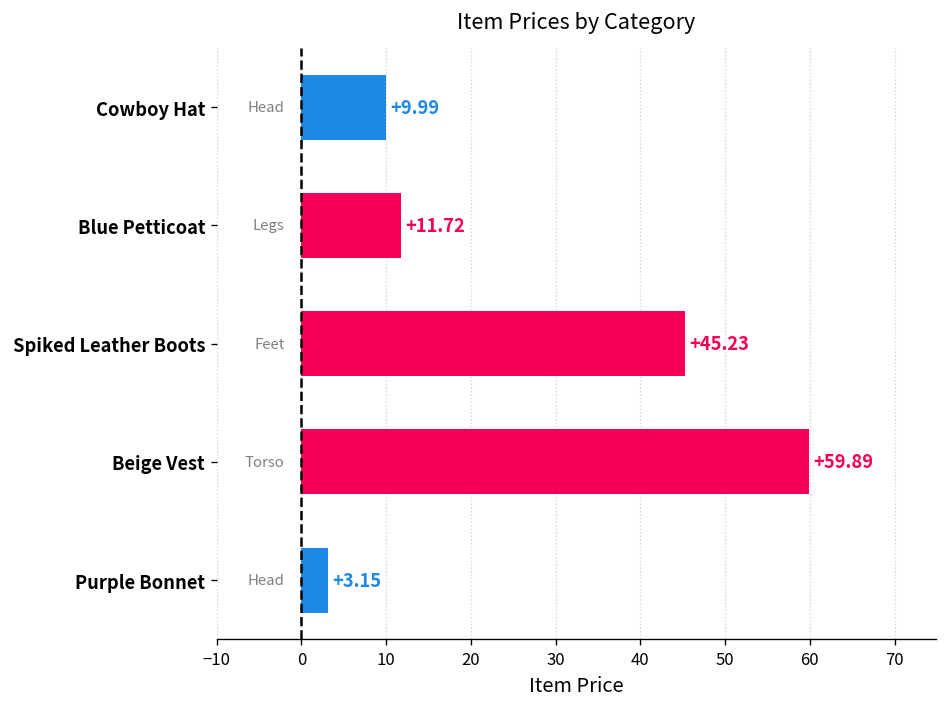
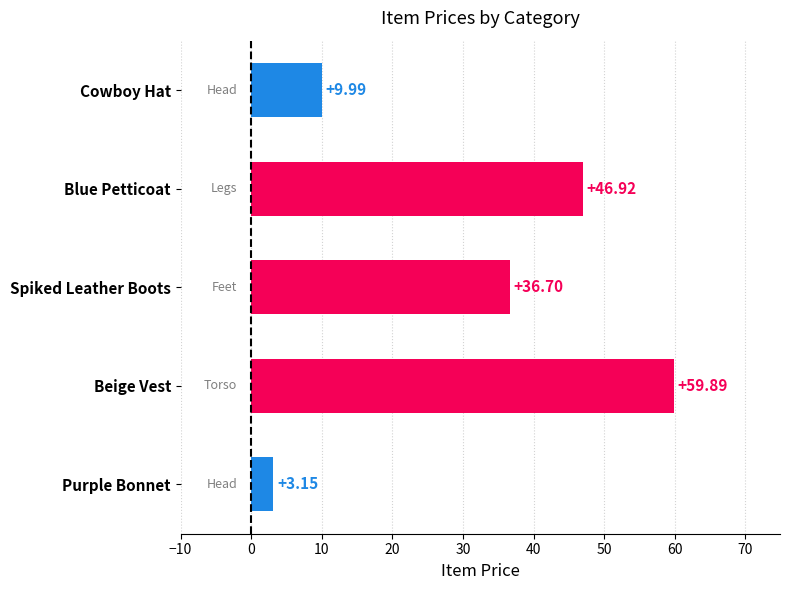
  {
    "Cowboy Hat": "+9.99",
-   "Blue Petticoat": "+11.72",
-   "Spiked Leather Boots": "+45.23",
+   "Blue Petticoat": "+46.92",
+   "Spiked Leather Boots": "+36.70",
    "Beige Vest": "+59.89",
    "Purple Bonnet": "+3.15"
  }
